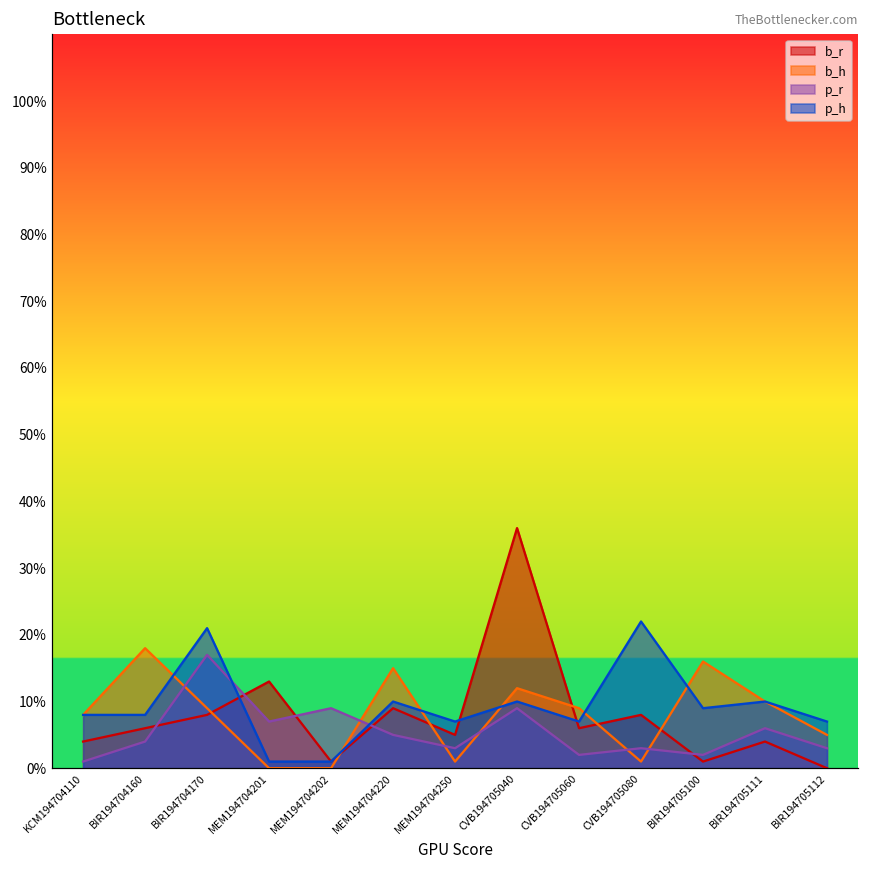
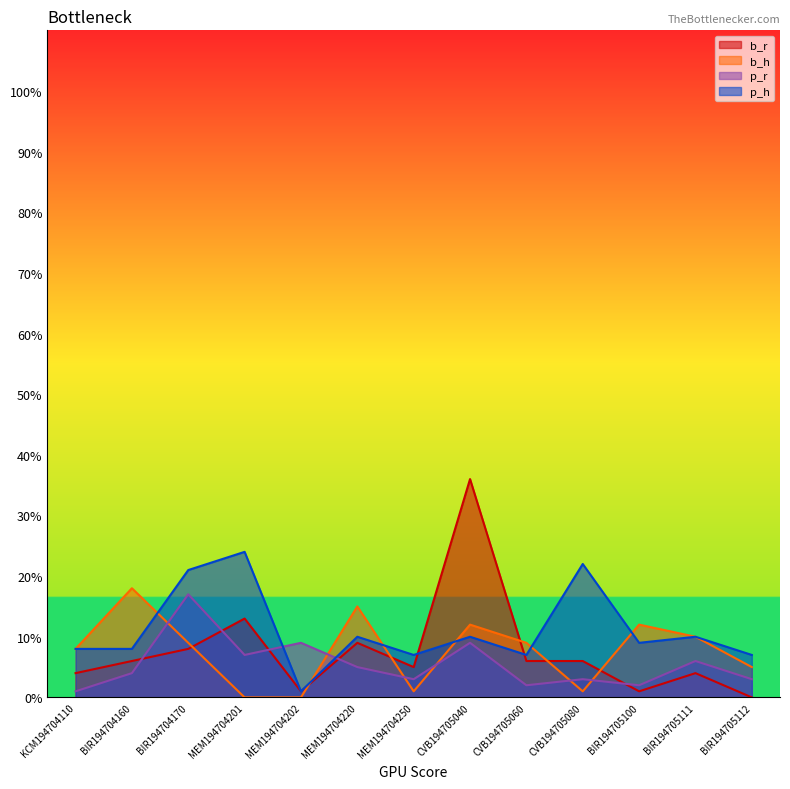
  {
    "b_r": {
      "KCM194704110": "4%",
      "BIR194704160": "6%",
      "BIR194704170": "8%",
      "MEM194704201": "13%",
      "MEM194704220": "9%",
      "MEM194704250": "5%",
      "CVB194705040": "36%",
      "CVB194705060": "6%",
-     "CVB194705080": "8%",
+     "CVB194705080": "6%",
      "BIR194705100": "1%",
      "BIR194705111": "4%",
      "BIR194705112": "0%"
    },
    "b_h": {
      "BIR194704160": "18%",
      "BIR194704170": "9%",
      "MEM194704201": "0%",
      "MEM194704202": "0%",
      "MEM194704220": "15%",
      "MEM194704250": "1%",
      "CVB194705040": "12%",
      "CVB194705060": "9%",
      "CVB194705080": "1%",
-     "BIR194705100": "16%",
+     "BIR194705100": "12%",
      "BIR194705112": "5%"
    },
    "p_r": {
      "KCM194704110": "1%",
      "BIR194704160": "4%",
      "BIR194704170": "17%",
      "MEM194704201": "7%",
      "MEM194704202": "9%",
      "MEM194704220": "5%",
      "MEM194704250": "3%",
      "CVB194705040": "9%",
      "CVB194705060": "2%",
      "CVB194705080": "3%",
      "BIR194705100": "2%",
      "BIR194705111": "6%",
      "BIR194705112": "3%"
    },
    "p_h": {
      "BIR194704160": "8%",
      "BIR194704170": "21%",
-     "MEM194704201": "1%",
+     "MEM194704201": "24%",
      "MEM194704220": "10%",
      "MEM194704250": "7%",
      "CVB194705040": "10%",
      "CVB194705060": "7%",
      "CVB194705080": "22%",
      "BIR194705100": "9%",
      "BIR194705112": "7%"
    }
  }
